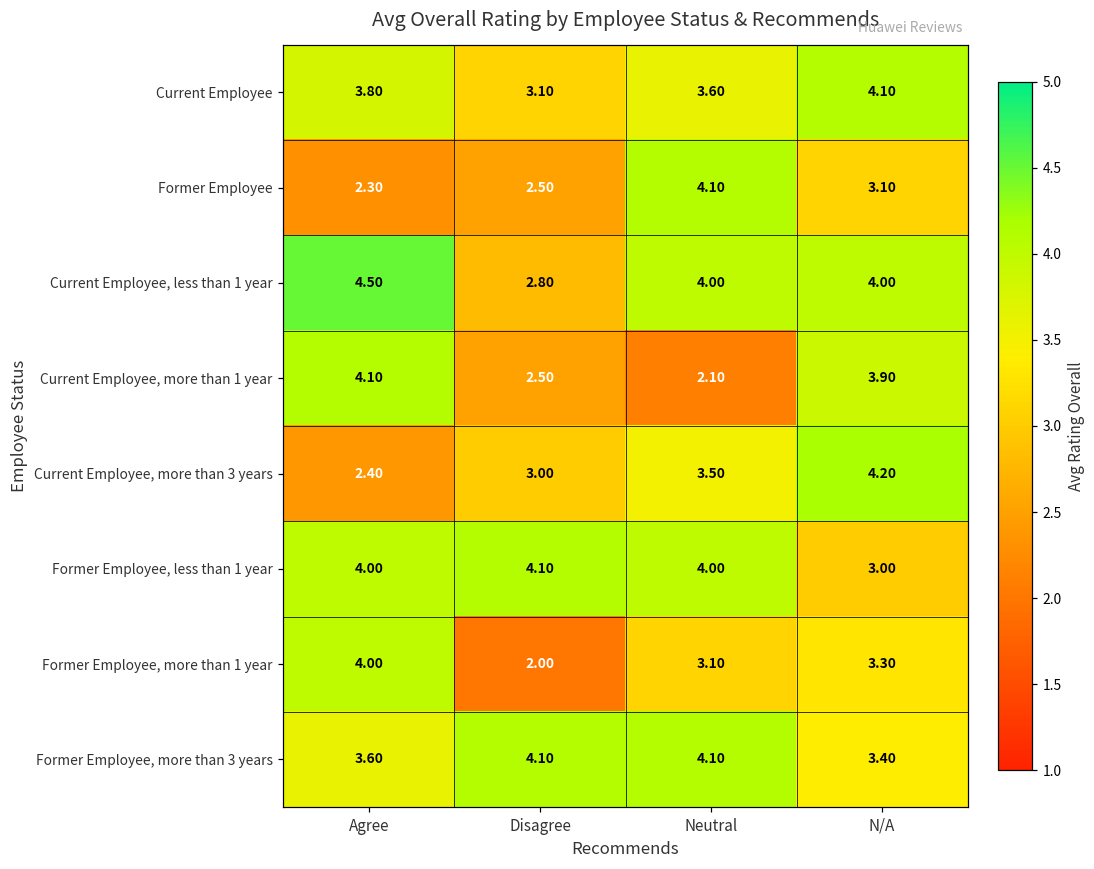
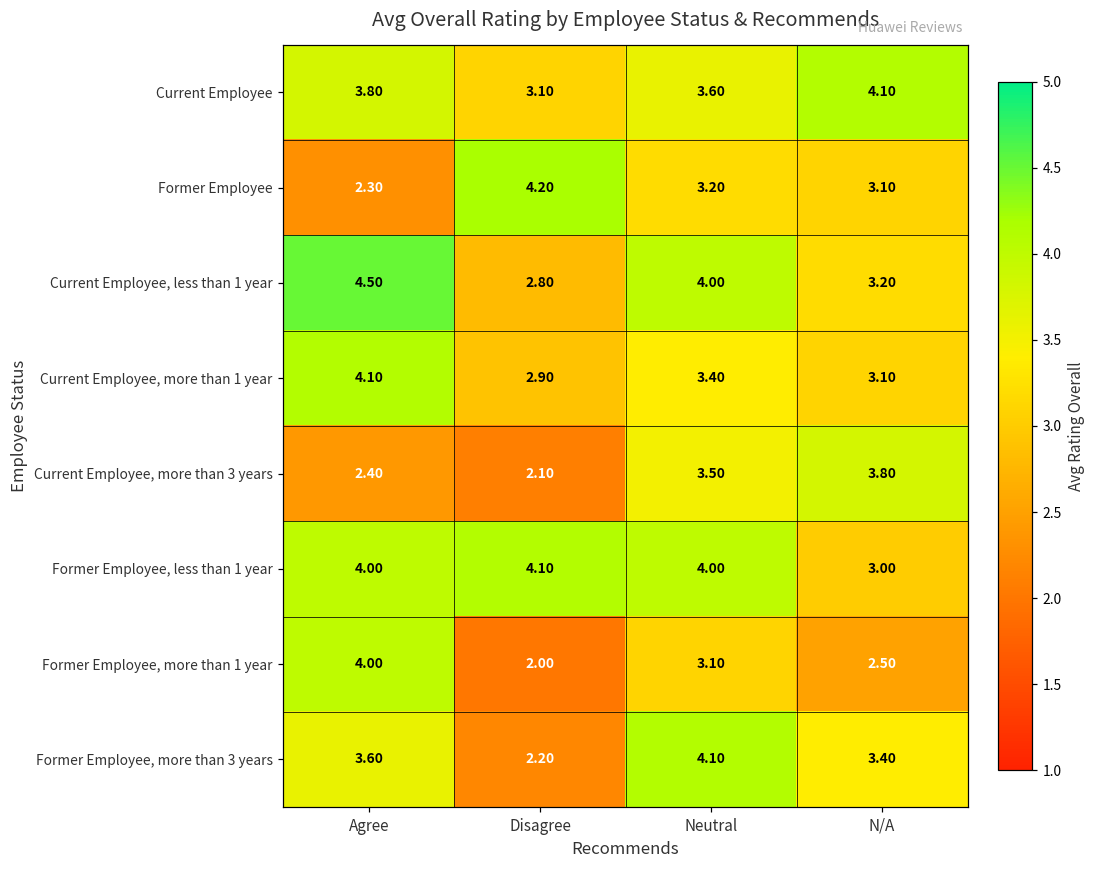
  {
    "Current Employee": {
      "Agree": 3.80,
      "Disagree": 3.10,
      "Neutral": 3.60,
      "N/A": 4.10
    },
    "Former Employee": {
      "Agree": 2.30,
-     "Disagree": 2.50,
-     "Neutral": 4.10,
+     "Disagree": 4.20,
+     "Neutral": 3.20,
      "N/A": 3.10
    },
    "Current Employee, less than 1 year": {
      "Agree": 4.50,
      "Disagree": 2.80,
      "Neutral": 4.00,
-     "N/A": 4.00
+     "N/A": 3.20
    },
    "Current Employee, more than 1 year": {
      "Agree": 4.10,
-     "Disagree": 2.50,
-     "Neutral": 2.10,
-     "N/A": 3.90
+     "Disagree": 2.90,
+     "Neutral": 3.40,
+     "N/A": 3.10
    },
    "Current Employee, more than 3 years": {
      "Agree": 2.40,
-     "Disagree": 3.00,
+     "Disagree": 2.10,
      "Neutral": 3.50,
-     "N/A": 4.20
+     "N/A": 3.80
    },
    "Former Employee, less than 1 year": {
      "Agree": 4.00,
      "Disagree": 4.10,
      "Neutral": 4.00,
      "N/A": 3.00
    },
    "Former Employee, more than 1 year": {
      "Agree": 4.00,
      "Disagree": 2.00,
      "Neutral": 3.10,
-     "N/A": 3.30
+     "N/A": 2.50
    },
    "Former Employee, more than 3 years": {
      "Agree": 3.60,
-     "Disagree": 4.10,
+     "Disagree": 2.20,
      "Neutral": 4.10,
      "N/A": 3.40
    }
  }
